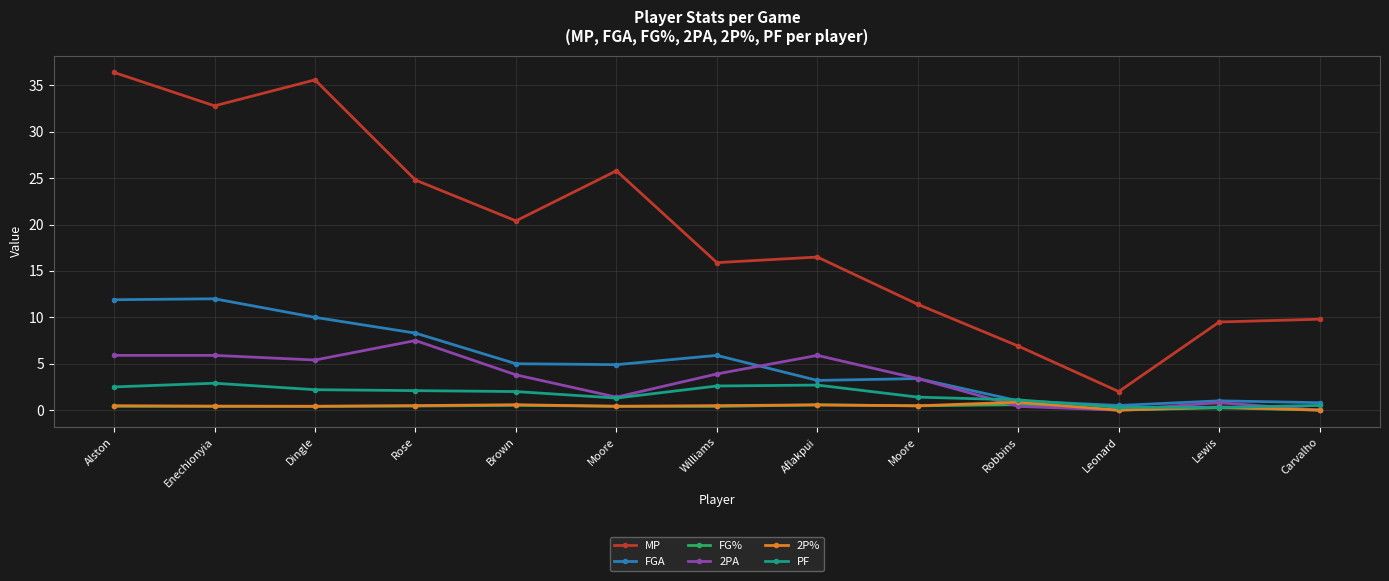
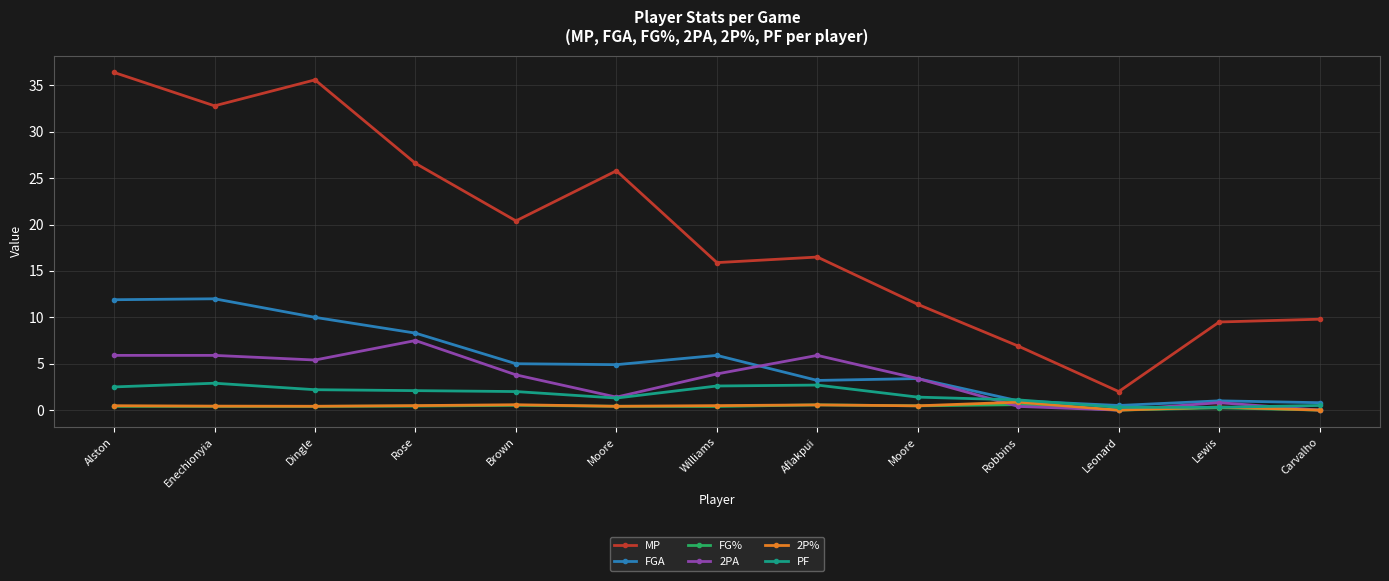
  {
    "MP": {
      "Alston": 36,
      "Enechionyia": 33,
      "Dingle": 36,
-     "Rose": 25,
+     "Rose": 27,
      "Brown": 20,
      "Williams": 16,
      "Aflakpui": 17,
      "Robbins": 7,
      "Leonard": 2,
      "Lewis": 10,
      "Carvalho": 10
    },
    "FGA": {
      "Alston": 12,
      "Enechionyia": 12,
      "Dingle": 10,
      "Rose": 8,
      "Brown": 5,
      "Williams": 6,
      "Aflakpui": 3,
      "Carvalho": 1
    },
    "2PA": {
      "Alston": 6,
      "Enechionyia": 6,
      "Dingle": 5,
      "Rose": 8,
      "Brown": 4,
      "Williams": 4,
      "Aflakpui": 6
    }
  }
